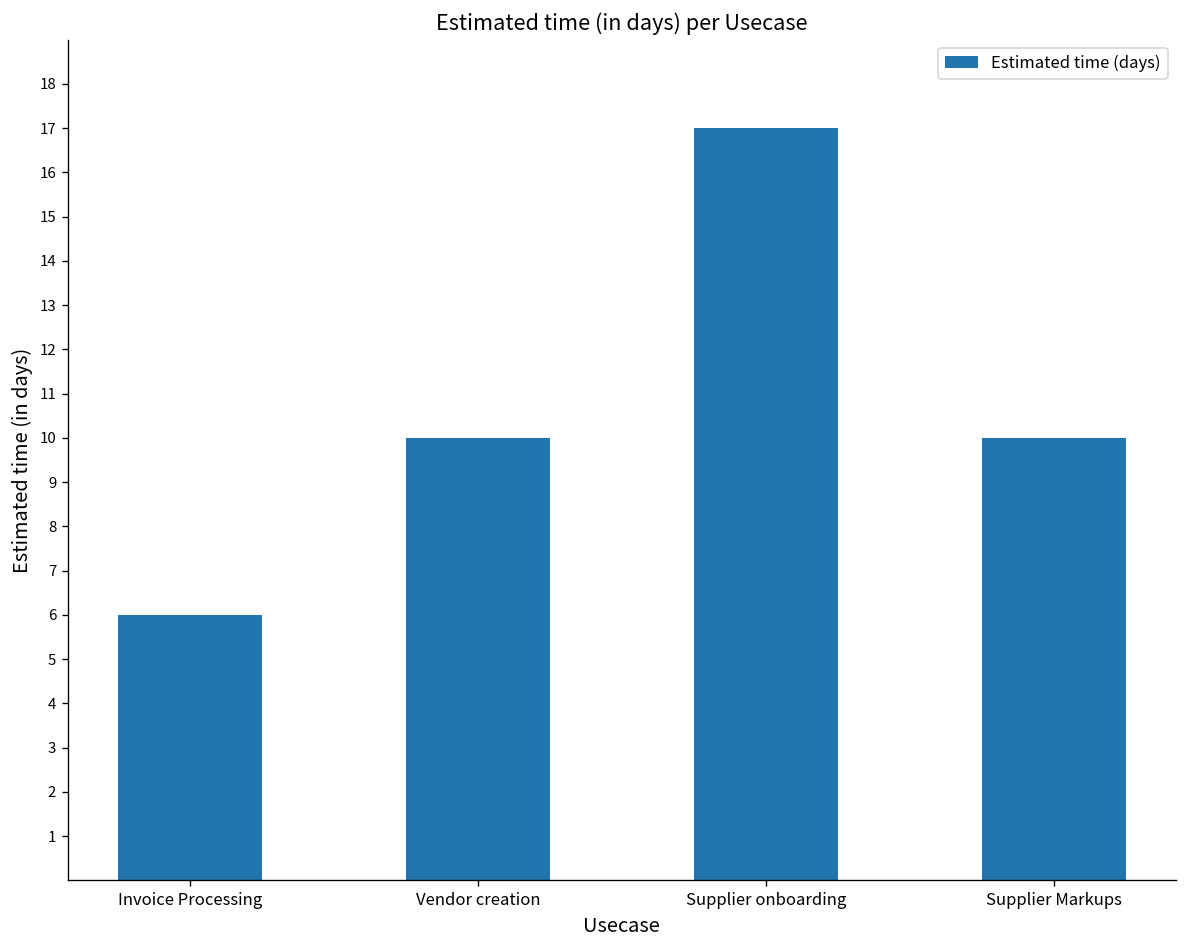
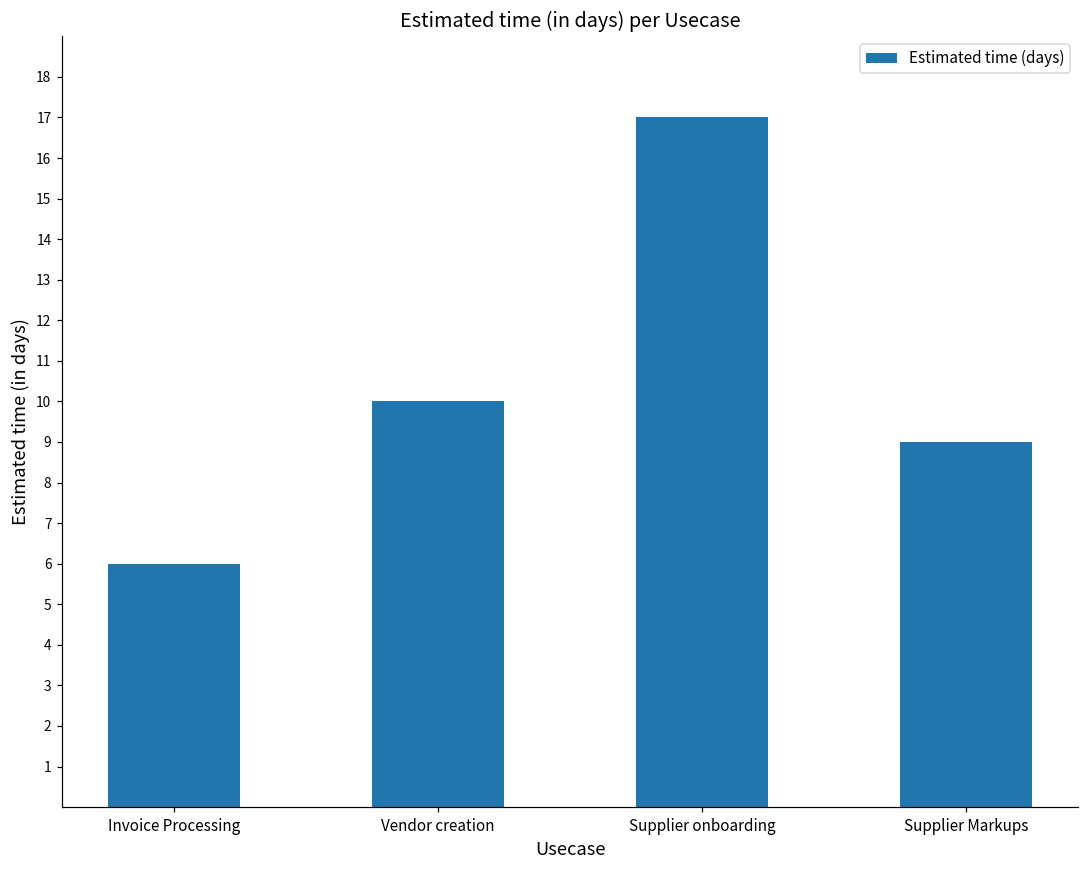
  {
    "Invoice Processing": 6,
    "Vendor creation": 10,
    "Supplier onboarding": 17,
-   "Supplier Markups": 10
+   "Supplier Markups": 9
  }
